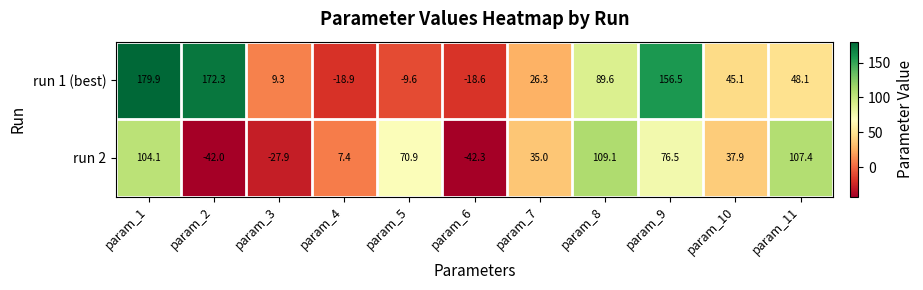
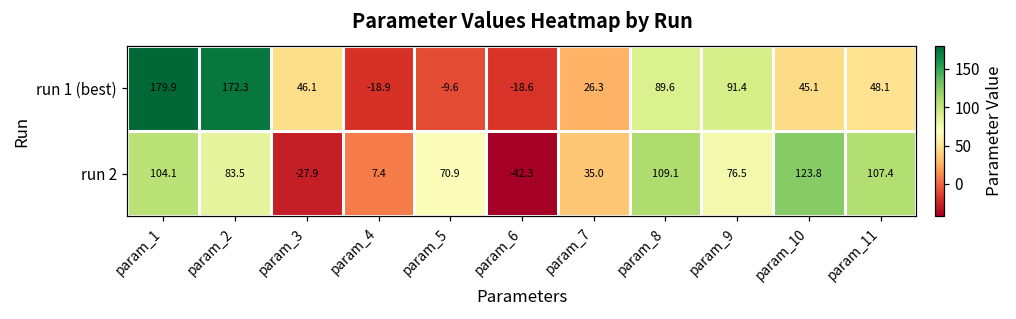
  {
    "run 1 (best)": {
      "param_1": 179.9,
      "param_2": 172.3,
-     "param_3": 9.3,
+     "param_3": 46.1,
      "param_4": -18.9,
      "param_5": -9.6,
      "param_6": -18.6,
      "param_7": 26.3,
      "param_8": 89.6,
-     "param_9": 156.5,
+     "param_9": 91.4,
      "param_10": 45.1,
      "param_11": 48.1
    },
    "run 2": {
      "param_1": 104.1,
-     "param_2": -42.0,
+     "param_2": 83.5,
      "param_3": -27.9,
      "param_4": 7.4,
      "param_5": 70.9,
      "param_6": -42.3,
      "param_7": 35.0,
      "param_8": 109.1,
      "param_9": 76.5,
-     "param_10": 37.9,
+     "param_10": 123.8,
      "param_11": 107.4
    }
  }
